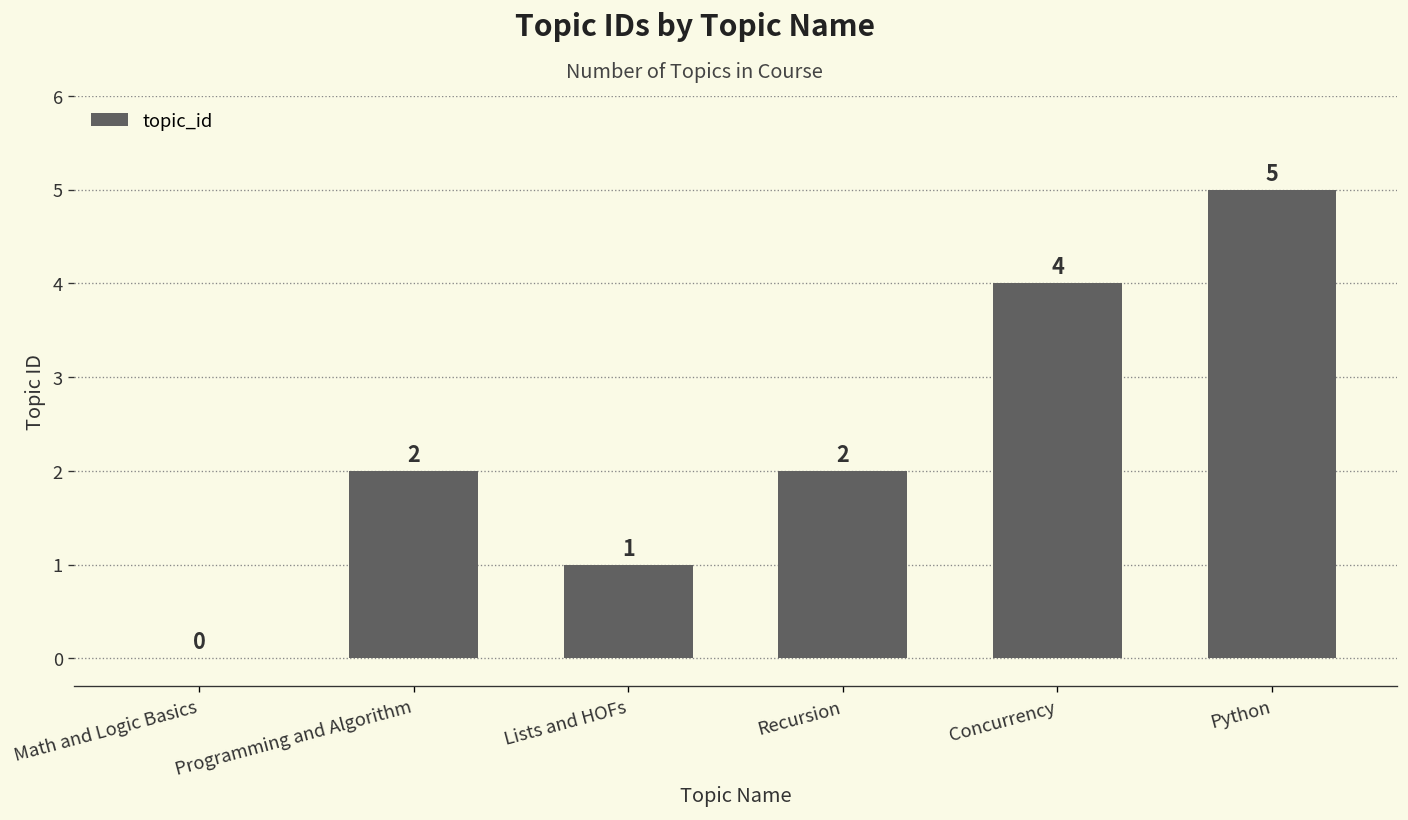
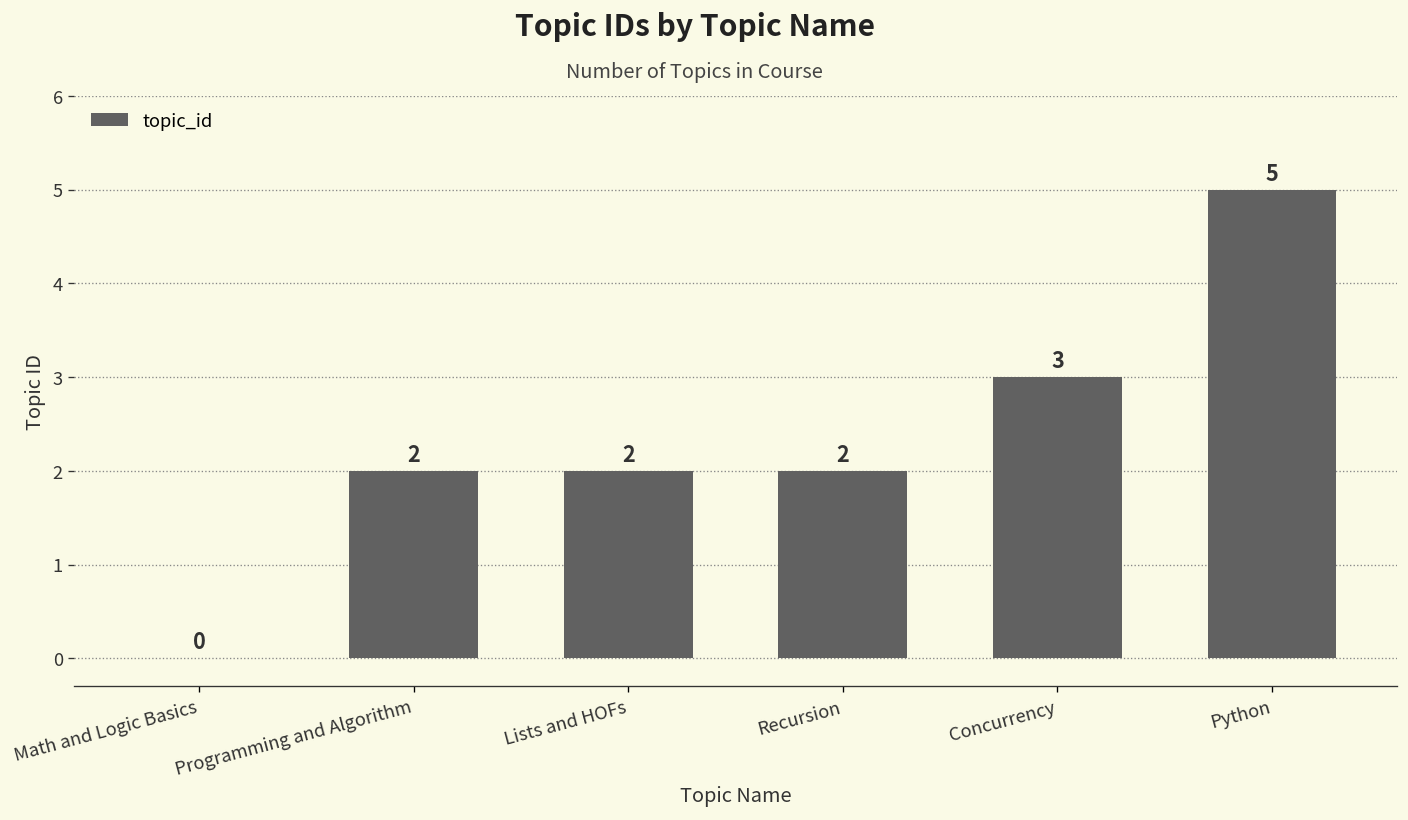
  {
    "Math and Logic Basics": 0,
    "Programming and Algorithm": 2,
-   "Lists and HOFs": 1,
+   "Lists and HOFs": 2,
    "Recursion": 2,
-   "Concurrency": 4,
+   "Concurrency": 3,
    "Python": 5
  }
